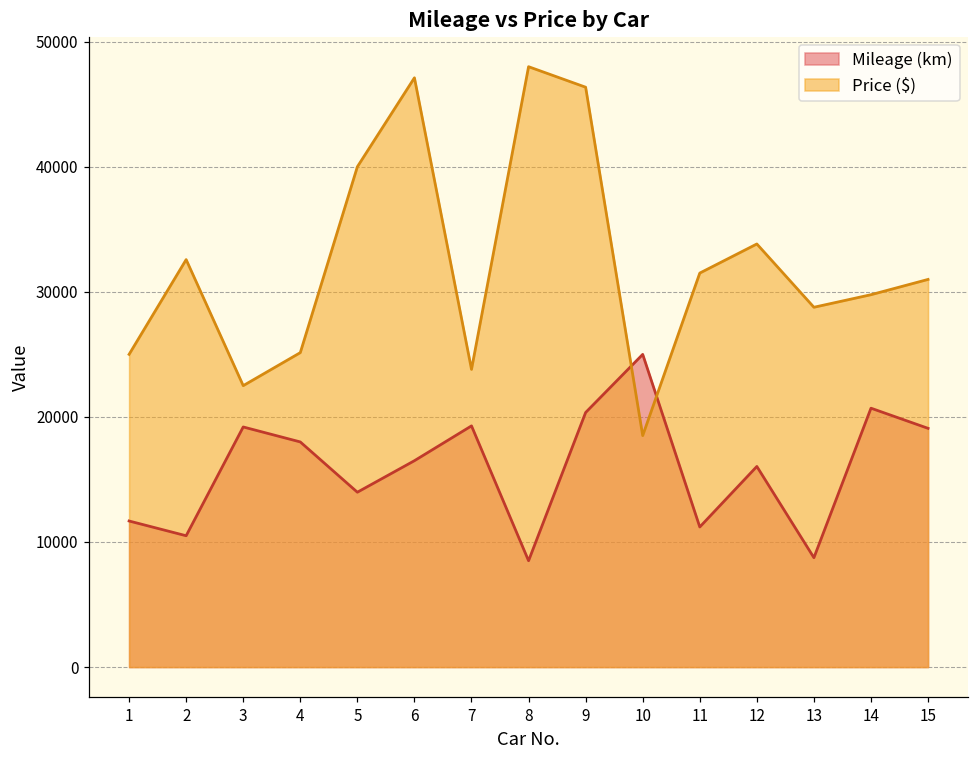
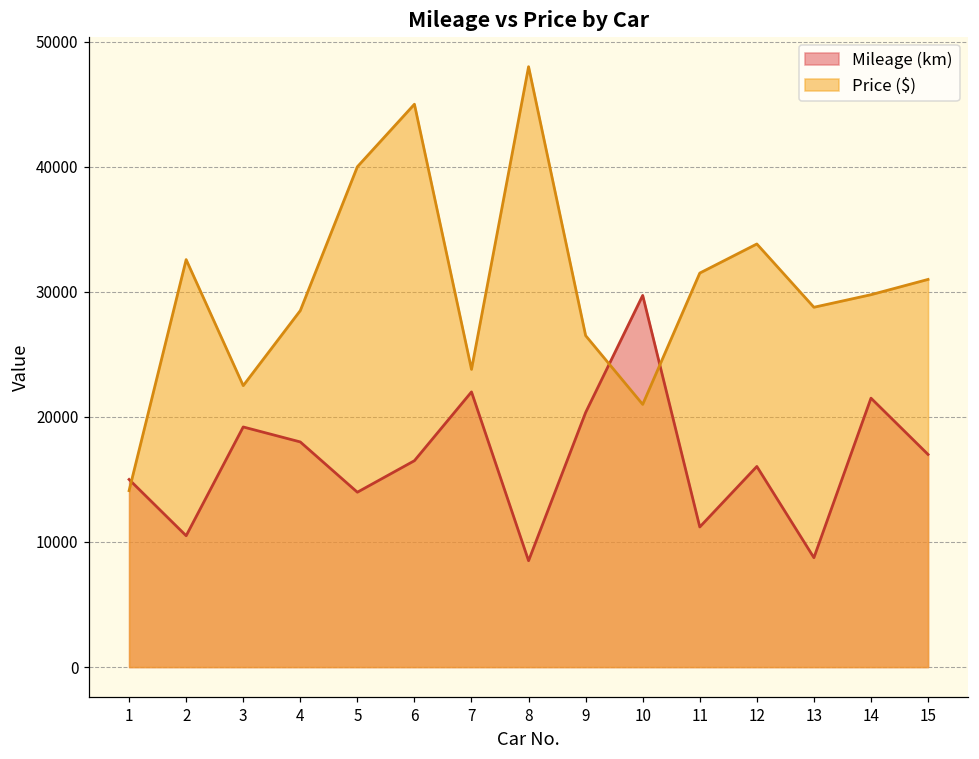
  {
    "Mileage (km)": {
-     "1": 11700,
+     "1": 15000,
      "2": 10500,
      "3": 19200,
      "4": 18000,
      "5": 14000,
      "6": 16500,
-     "7": 19300,
+     "7": 22000,
      "8": 8500,
      "9": 20400,
-     "10": 25000,
+     "10": 29700,
      "11": 11200,
      "12": 16000,
      "13": 8700,
-     "14": 20700,
-     "15": 19100
+     "14": 21500,
+     "15": 17000
    },
    "Price ($)": {
-     "1": 25000,
+     "1": 14100,
      "2": 32600,
      "3": 22500,
-     "4": 25100,
+     "4": 28500,
      "5": 40000,
-     "6": 47100,
+     "6": 45000,
      "7": 23800,
      "8": 48000,
-     "9": 46400,
-     "10": 18500,
+     "9": 26500,
+     "10": 21000,
      "11": 31500,
      "12": 33800,
      "13": 28800,
      "14": 29800,
      "15": 31000
    }
  }
